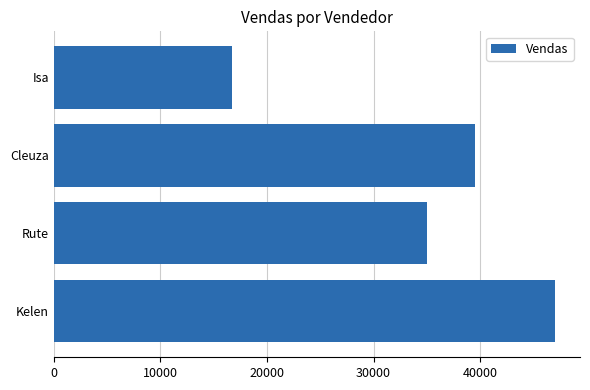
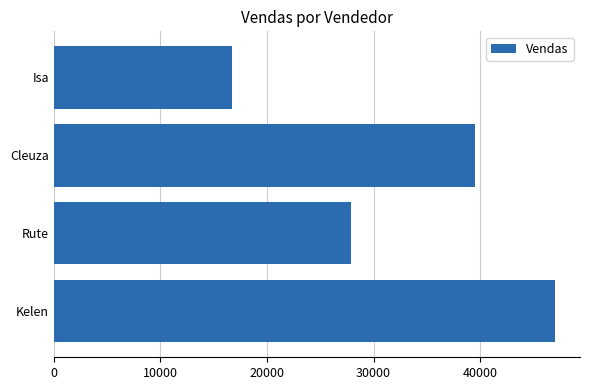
  {
    "Isa": 16800,
    "Cleuza": 39500,
-   "Rute": 35000,
+   "Rute": 27900,
    "Kelen": 47000
  }
